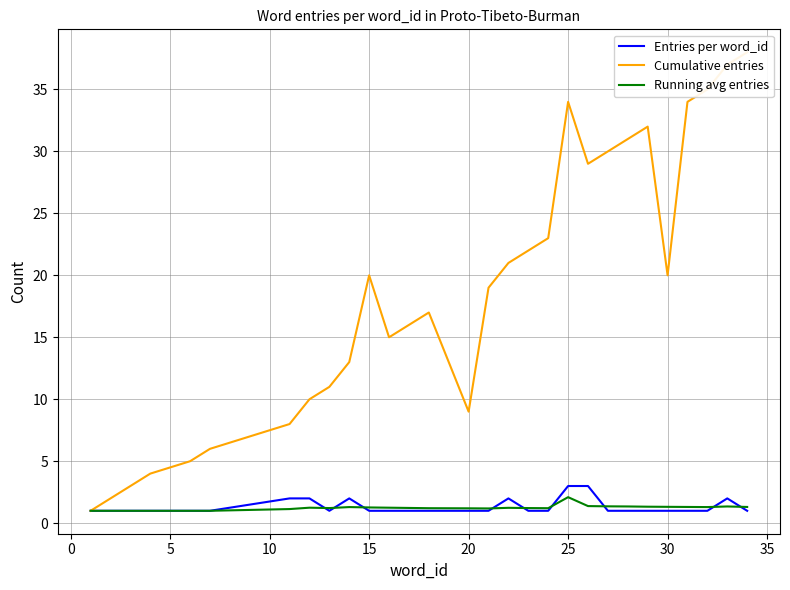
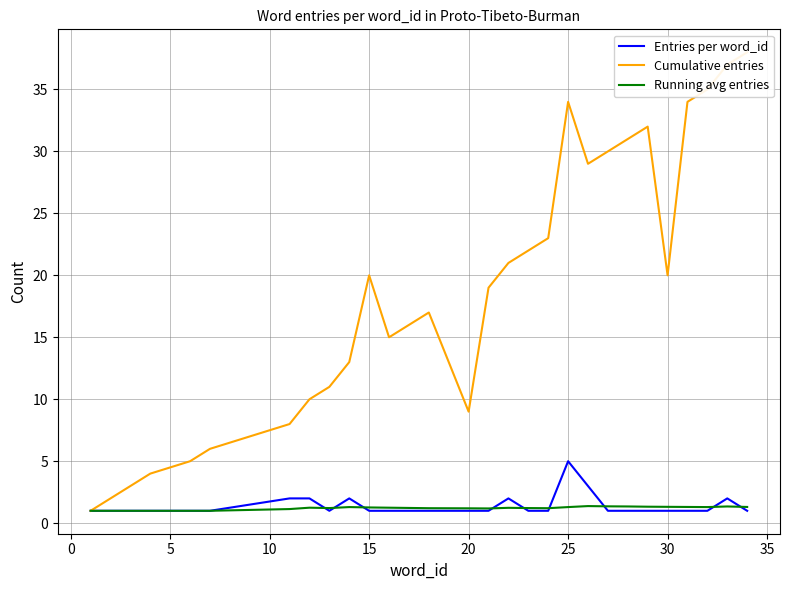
  {
    "Entries per word_id": {
      "15": 1,
-     "25": 3,
+     "25": 5,
      "30": 1
    },
    "Cumulative entries": {
      "15": 20.0,
      "20": 9.0,
      "25": 34.0,
      "30": 20.0
    },
    "Running avg entries": {
      "15": 1.3,
-     "25": 2.1,
+     "25": 1.3,
      "30": 1.3
    }
  }
